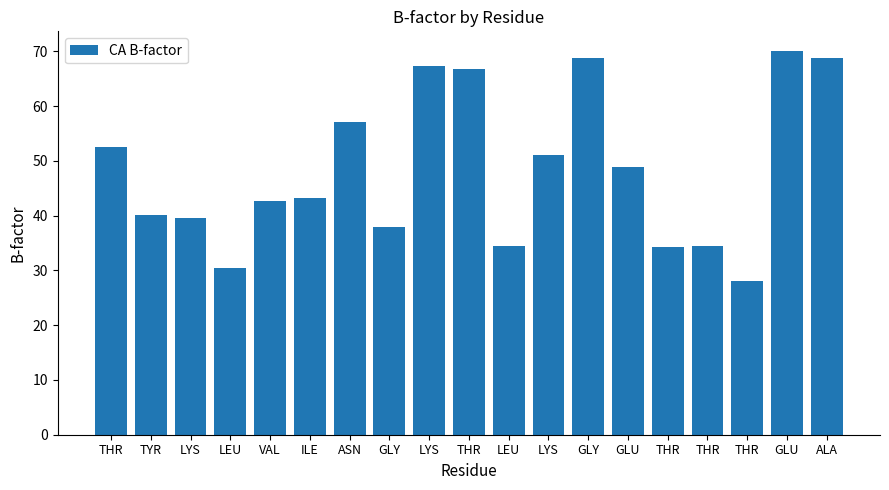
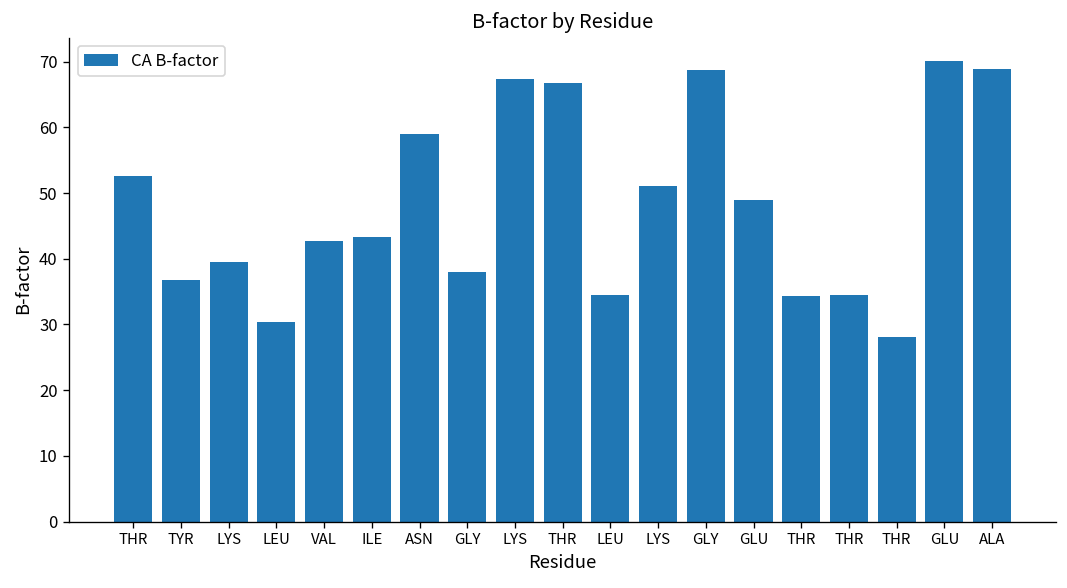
  {
-   "TYR": 40,
+   "TYR": 37,
    "VAL": 43,
    "ILE": 43,
-   "ASN": 57,
+   "ASN": 59,
    "ALA": 69
  }
